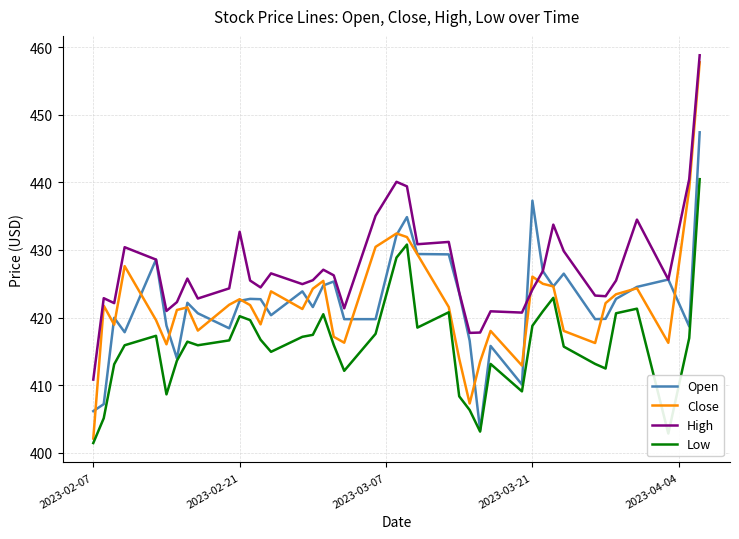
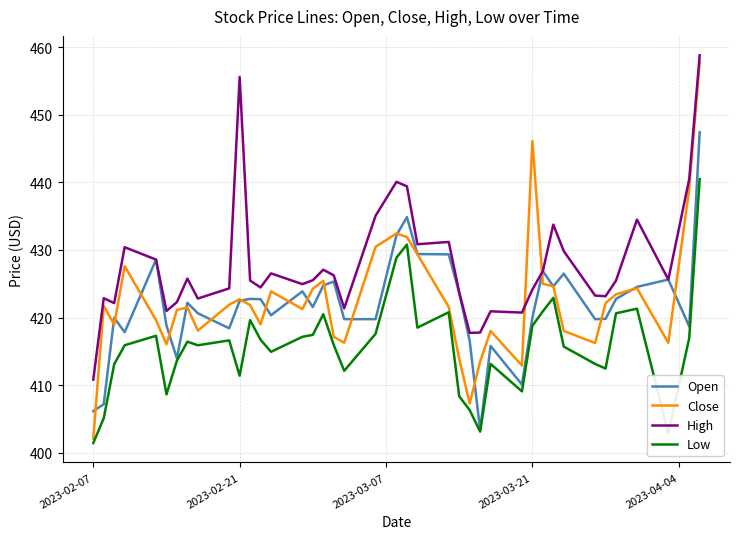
  {
    "Open": {
      "2023-02-07": 406,
-     "2023-03-21": 437
+     "2023-03-21": 420
    },
    "Close": {
      "2023-02-07": 402,
-     "2023-03-21": 426
+     "2023-03-21": 446
    },
    "High": {
      "2023-02-07": 411,
-     "2023-02-21": 433,
+     "2023-02-21": 456,
      "2023-03-21": 424
    },
    "Low": {
      "2023-02-07": 401,
-     "2023-02-21": 420,
+     "2023-02-21": 411,
      "2023-03-21": 419
    }
  }
